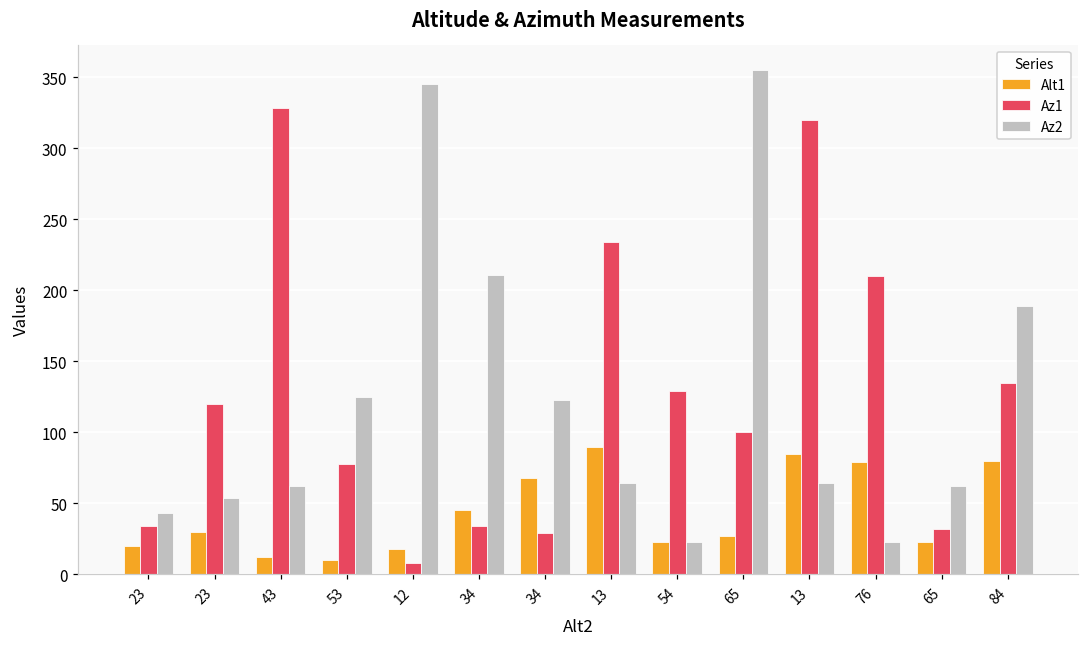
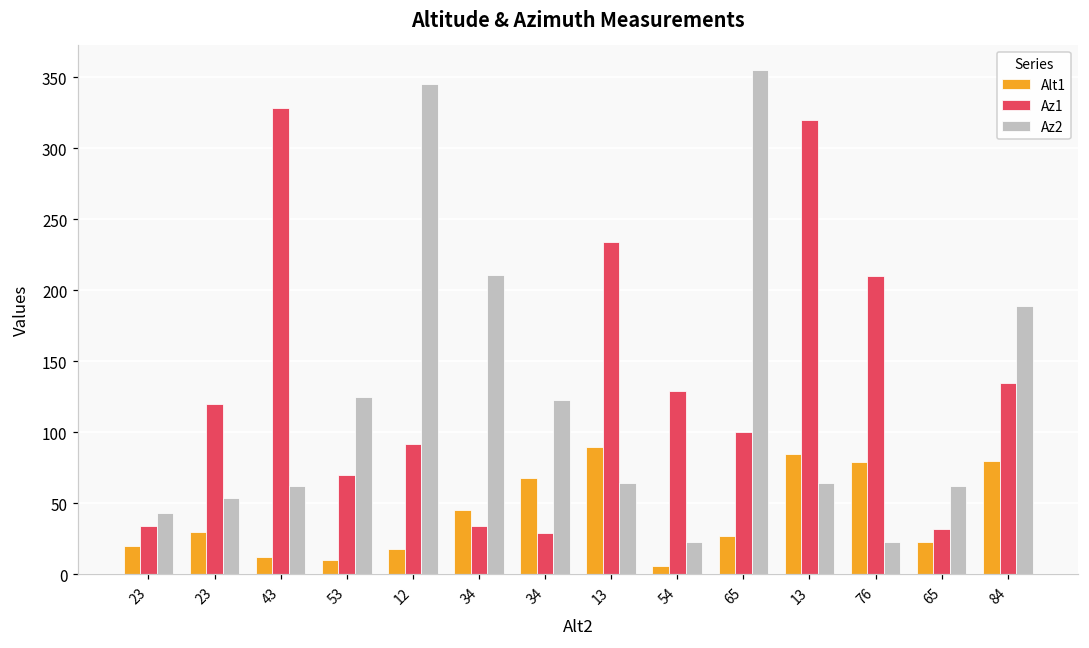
  {
    "Alt1": {
      "43": 12,
      "53": 10,
      "12": 18,
-     "54": 23,
+     "54": 6,
      "76": 79,
      "84": 80
    },
    "Az1": {
      "43": 328,
-     "53": 78,
-     "12": 8,
+     "53": 70,
+     "12": 92,
      "54": 129,
      "76": 210,
      "84": 135
    },
    "Az2": {
      "43": 62,
      "53": 125,
      "12": 345,
      "54": 23,
      "76": 23,
      "84": 189
    }
  }
